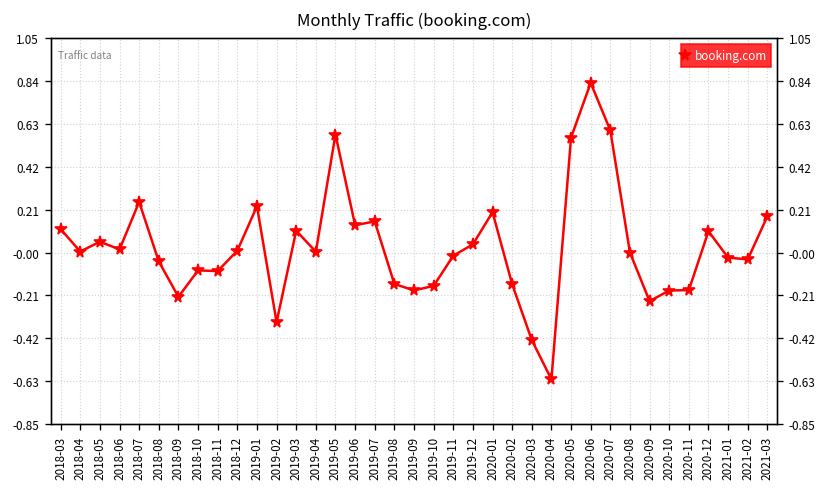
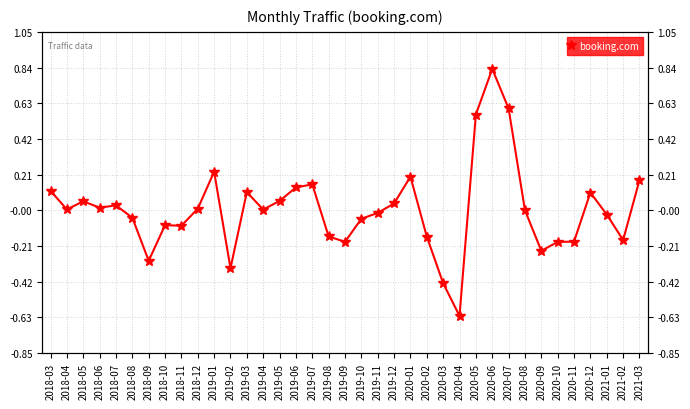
  {
    "2018-03": 0.11,
    "2018-04": 0.00,
    "2018-05": 0.05,
    "2018-06": 0.01,
-   "2018-07": 0.25,
+   "2018-07": 0.03,
    "2018-08": -0.05,
-   "2018-09": -0.22,
+   "2018-09": -0.30,
    "2018-10": -0.09,
    "2018-11": -0.09,
    "2018-12": 0.01,
    "2019-01": 0.23,
    "2019-02": -0.34,
    "2019-03": 0.11,
    "2019-04": 0.00,
-   "2019-05": 0.58,
+   "2019-05": 0.05,
    "2019-06": 0.13,
    "2019-07": 0.15,
    "2019-08": -0.16,
    "2019-09": -0.19,
-   "2019-10": -0.17,
+   "2019-10": -0.05,
    "2019-11": -0.02,
    "2019-12": 0.04,
    "2020-01": 0.20,
    "2020-02": -0.16,
    "2020-03": -0.43,
    "2020-04": -0.63,
    "2020-05": 0.56,
    "2020-06": 0.83,
    "2020-07": 0.60,
    "2020-08": 0.00,
    "2020-09": -0.24,
    "2020-10": -0.19,
    "2020-11": -0.19,
    "2020-12": 0.10,
    "2021-01": -0.03,
-   "2021-02": -0.04,
+   "2021-02": -0.18,
    "2021-03": 0.18
  }
